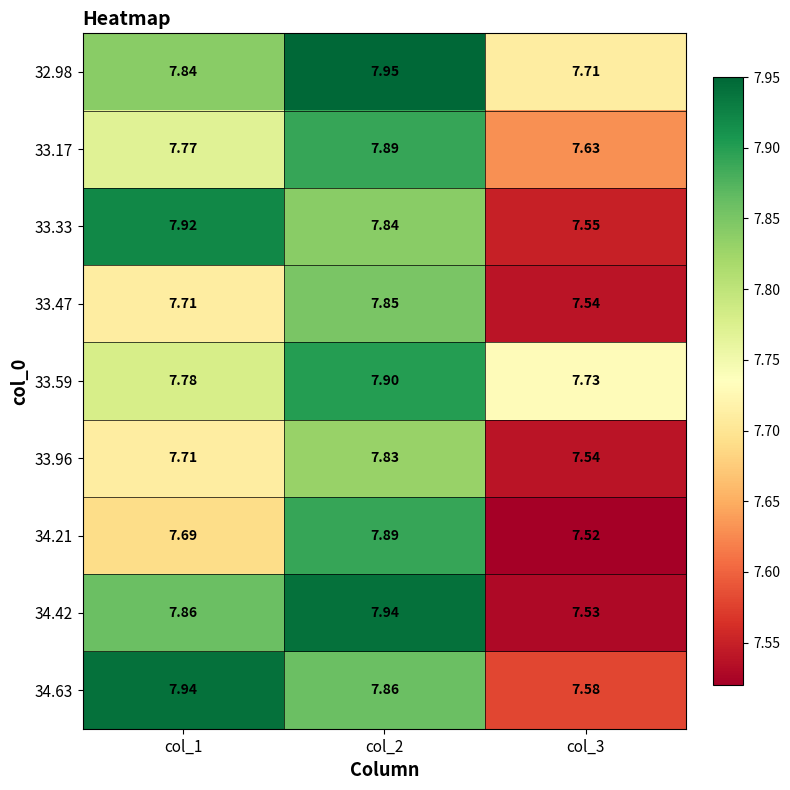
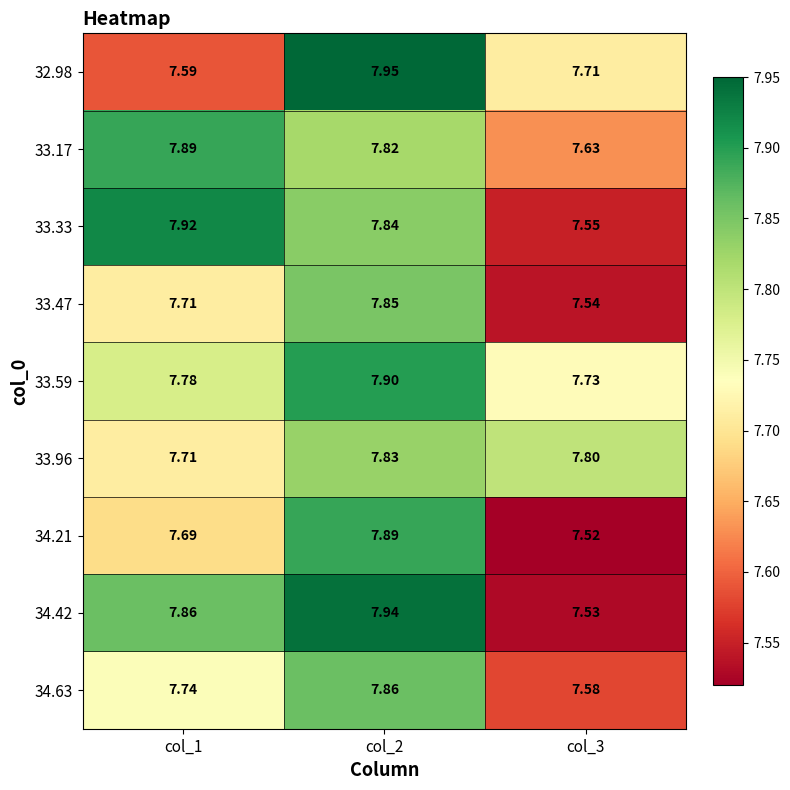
  {
    "32.98": {
-     "col_1": 7.84,
+     "col_1": 7.59,
      "col_2": 7.95,
      "col_3": 7.71
    },
    "33.17": {
-     "col_1": 7.77,
-     "col_2": 7.89,
+     "col_1": 7.89,
+     "col_2": 7.82,
      "col_3": 7.63
    },
    "33.33": {
      "col_1": 7.92,
      "col_2": 7.84,
      "col_3": 7.55
    },
    "33.47": {
      "col_1": 7.71,
      "col_2": 7.85,
      "col_3": 7.54
    },
    "33.59": {
      "col_1": 7.78,
      "col_2": 7.90,
      "col_3": 7.73
    },
    "33.96": {
      "col_1": 7.71,
      "col_2": 7.83,
-     "col_3": 7.54
+     "col_3": 7.80
    },
    "34.21": {
      "col_1": 7.69,
      "col_2": 7.89,
      "col_3": 7.52
    },
    "34.42": {
      "col_1": 7.86,
      "col_2": 7.94,
      "col_3": 7.53
    },
    "34.63": {
-     "col_1": 7.94,
+     "col_1": 7.74,
      "col_2": 7.86,
      "col_3": 7.58
    }
  }
